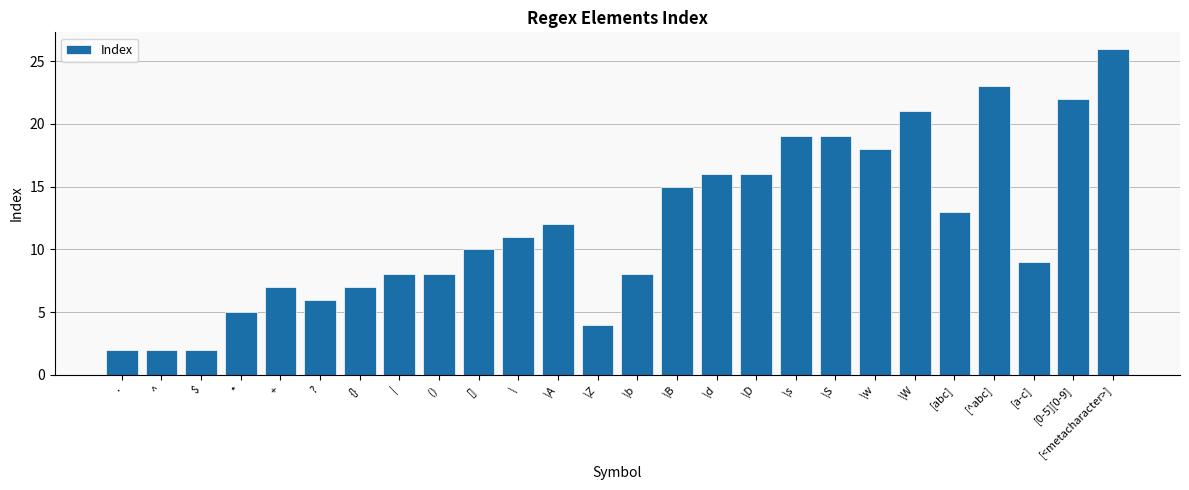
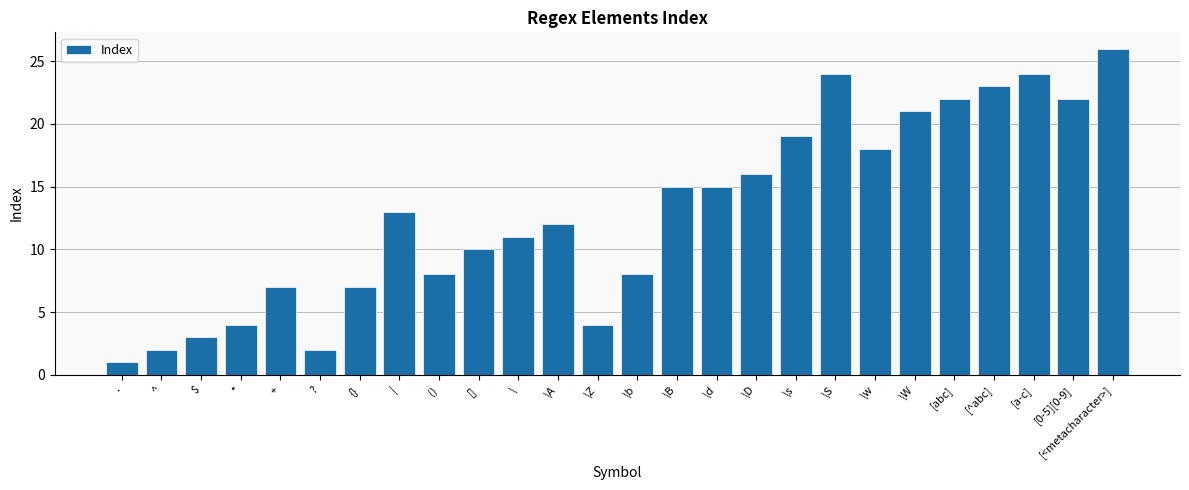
  {
-   ".": 2,
+   ".": 1,
    "^": 2,
-   "$": 2,
-   "*": 5,
+   "$": 3,
+   "*": 4,
    "+": 7,
-   "?": 6,
+   "?": 2,
    "{}": 7,
-   "|": 8,
+   "|": 13,
    "()": 8,
    "[]": 10,
    "\\": 11,
    "\\A": 12,
    "\\Z": 4,
    "\\b": 8,
    "\\B": 15,
-   "\\d": 16,
+   "\\d": 15,
    "\\D": 16,
    "\\s": 19,
-   "\\S": 19,
+   "\\S": 24,
    "\\w": 18,
    "\\W": 21,
-   "[abc]": 13,
+   "[abc]": 22,
    "[^abc]": 23,
-   "[a-c]": 9,
+   "[a-c]": 24,
    "[0-5][0-9]": 22,
    "[<metacharacter>]": 26
  }
